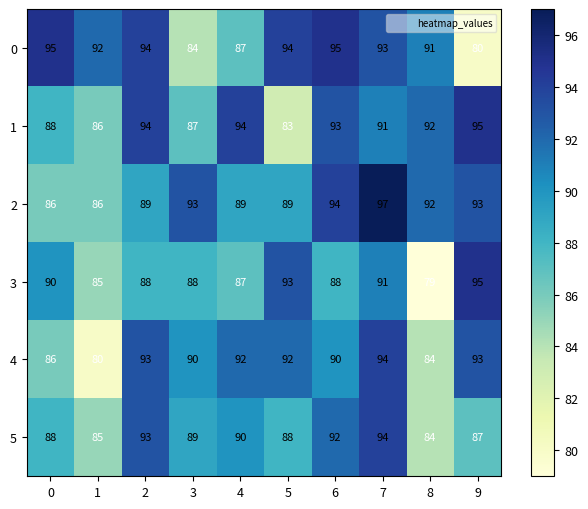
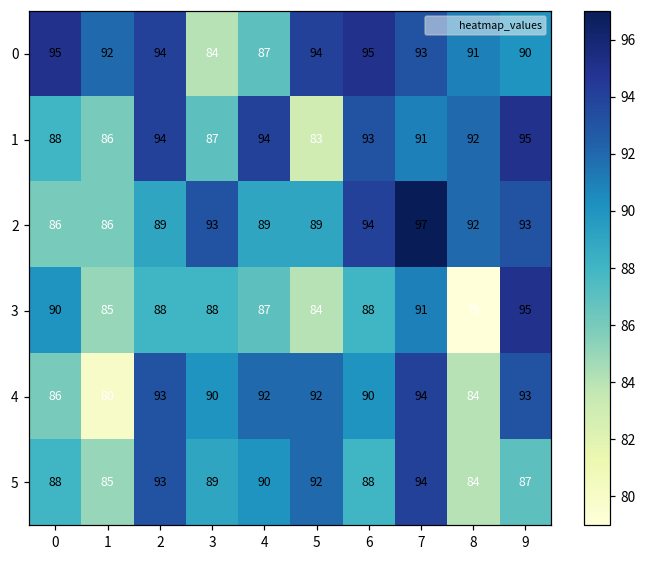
  {
    "0": {
      "0": 95,
      "1": 92,
      "2": 94,
      "3": 84,
      "4": 87,
      "5": 94,
      "6": 95,
      "7": 93,
      "8": 91,
-     "9": 80
+     "9": 90
    },
    "1": {
      "0": 88,
      "1": 86,
      "2": 94,
      "3": 87,
      "4": 94,
      "5": 83,
      "6": 93,
      "7": 91,
      "8": 92,
      "9": 95
    },
    "2": {
      "0": 86,
      "1": 86,
      "2": 89,
      "3": 93,
      "4": 89,
      "5": 89,
      "6": 94,
      "7": 97,
      "8": 92,
      "9": 93
    },
    "3": {
      "0": 90,
      "1": 85,
      "2": 88,
      "3": 88,
      "4": 87,
-     "5": 93,
+     "5": 84,
      "6": 88,
      "7": 91,
      "9": 95
    },
    "4": {
      "0": 86,
      "1": 80,
      "2": 93,
      "3": 90,
      "4": 92,
      "5": 92,
      "6": 90,
      "7": 94,
      "8": 84,
      "9": 93
    },
    "5": {
      "0": 88,
      "1": 85,
      "2": 93,
      "3": 89,
      "4": 90,
-     "5": 88,
-     "6": 92,
+     "5": 92,
+     "6": 88,
      "7": 94,
      "8": 84,
      "9": 87
    }
  }
